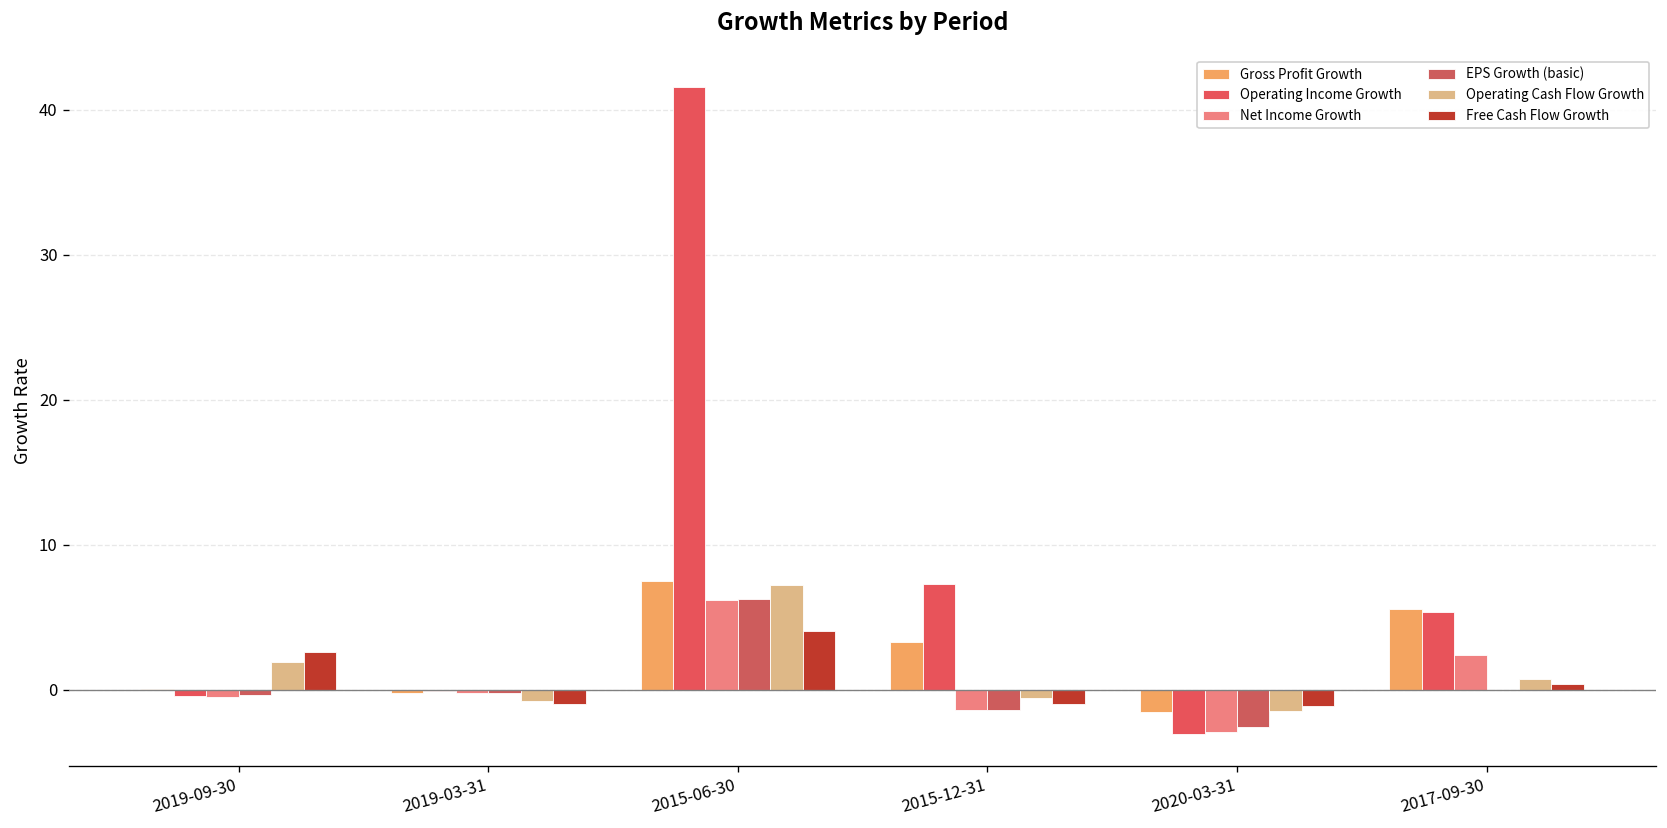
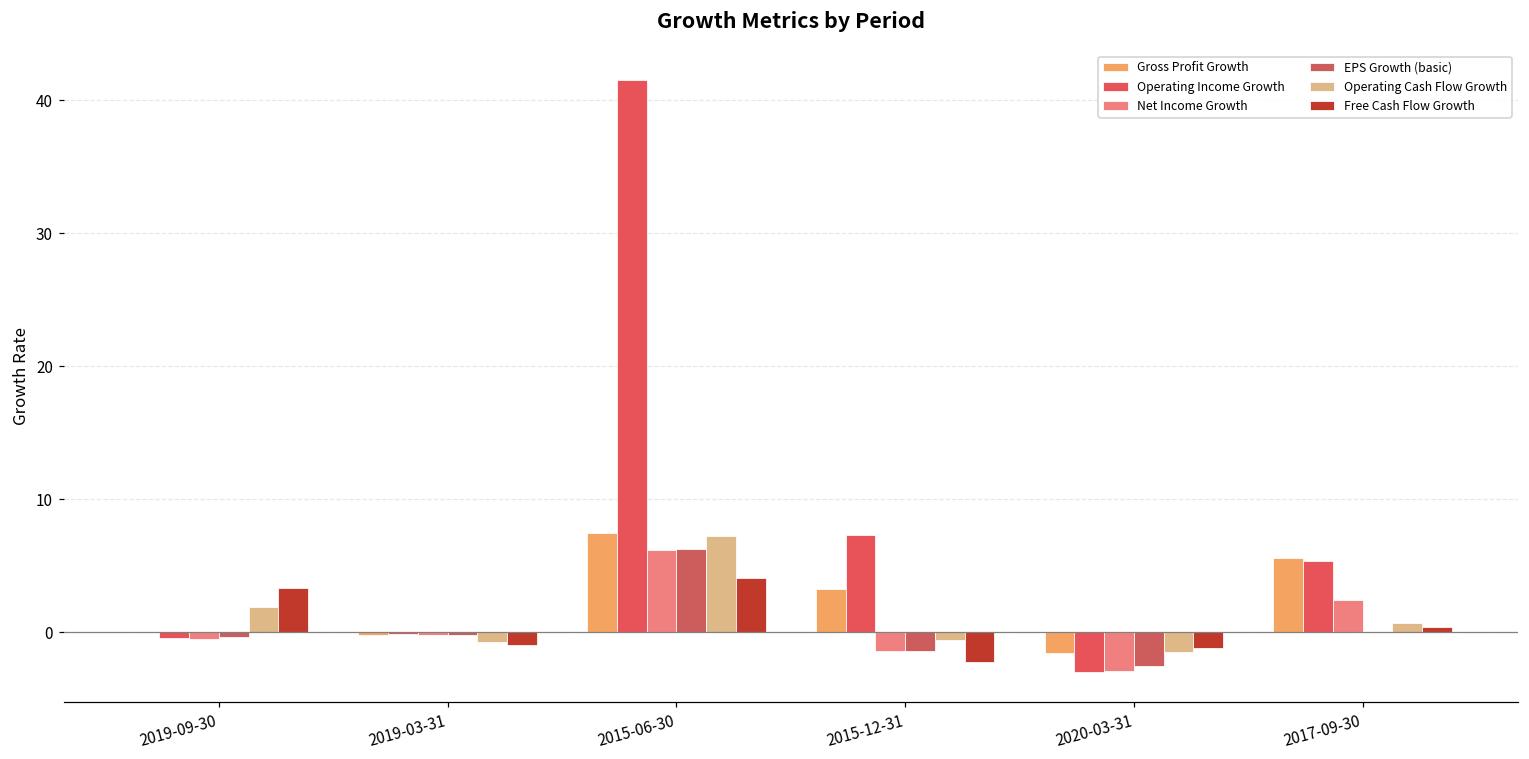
  {
    "Free Cash Flow Growth": {
-     "2019-09-30": 2.6,
+     "2019-09-30": 3.3,
      "2019-03-31": -1.0,
      "2015-06-30": 4.1,
-     "2015-12-31": -1.0,
+     "2015-12-31": -2.2,
      "2020-03-31": -1.1,
      "2017-09-30": 0.4
    }
  }
